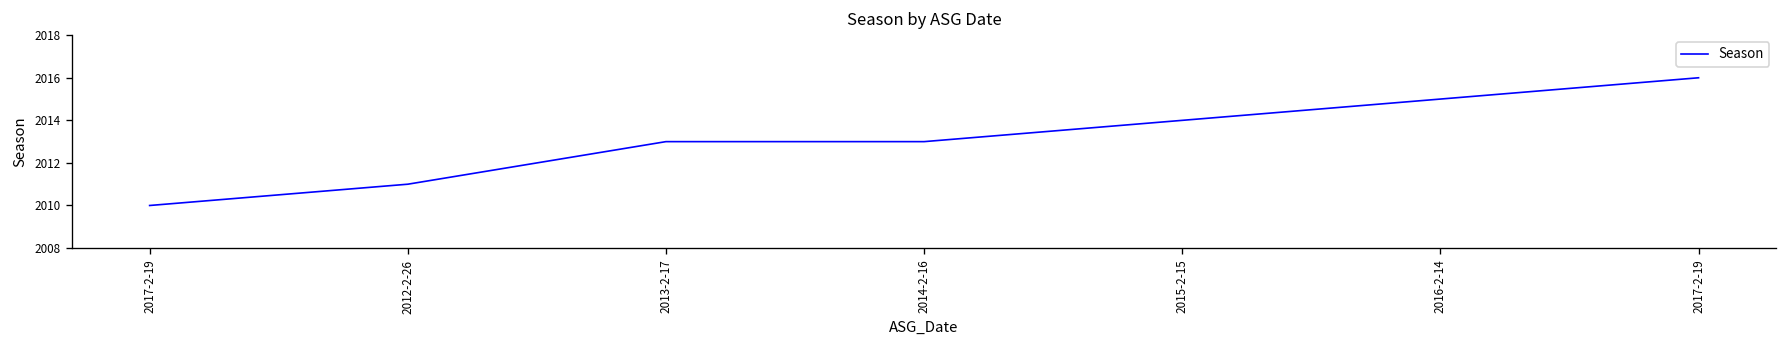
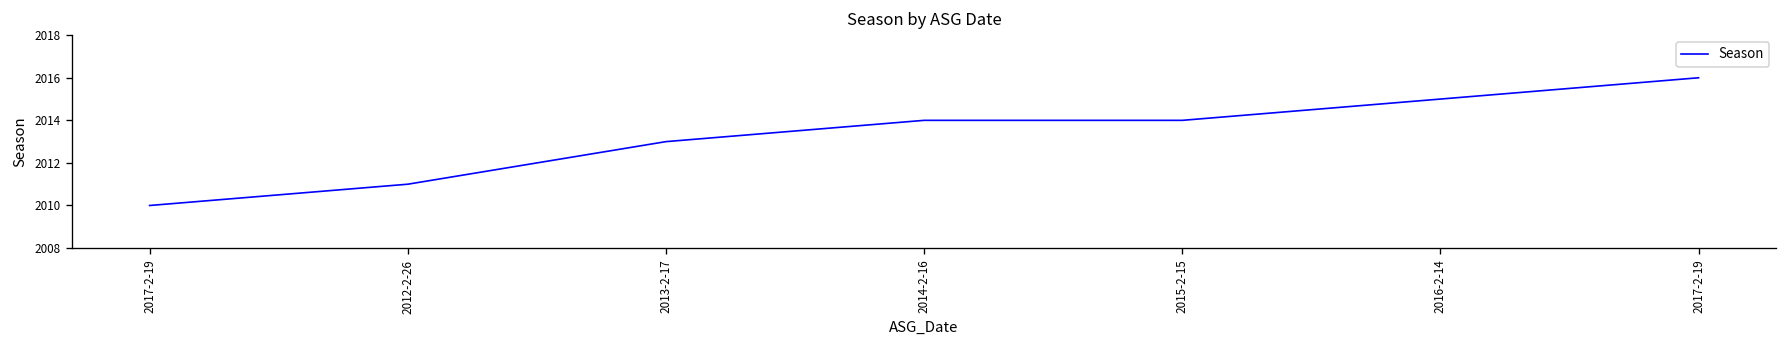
  {
    "2012-2-26": 2011,
    "2013-2-17": 2013,
-   "2014-2-16": 2013,
+   "2014-2-16": 2014,
    "2015-2-15": 2014,
    "2016-2-14": 2015
  }
